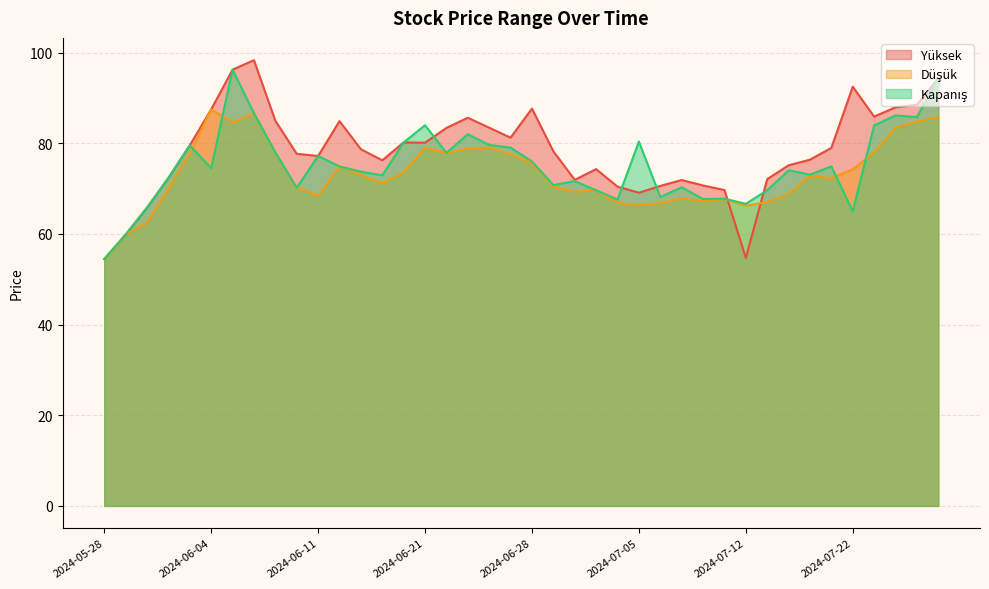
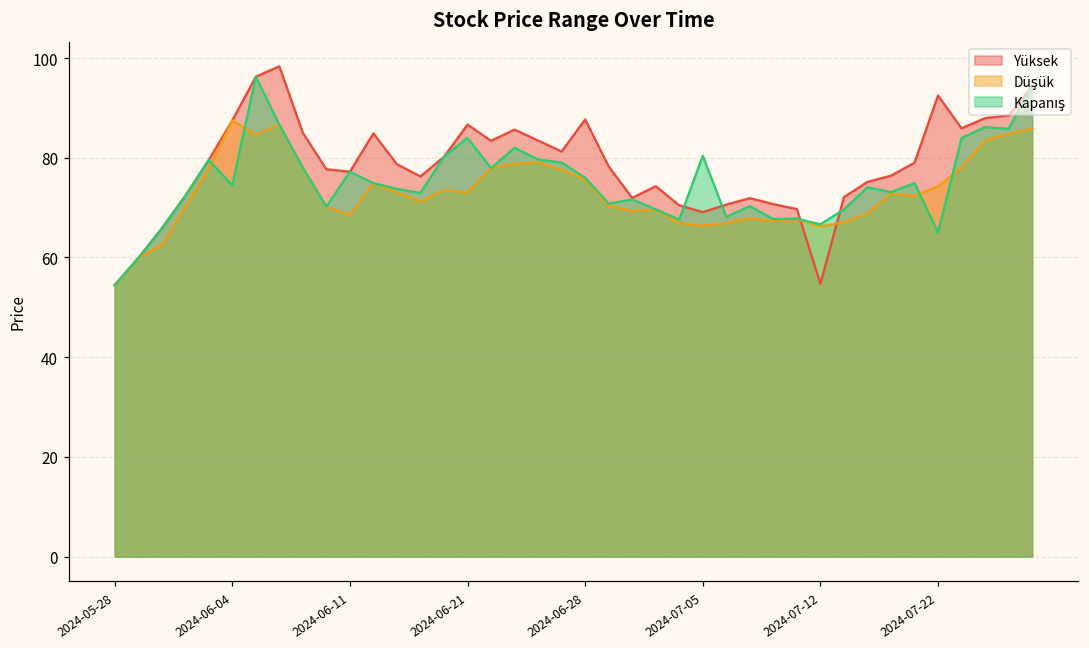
  {
    "Yüksek": {
-     "2024-06-21": 80,
+     "2024-06-21": 87,
      "2024-06-28": 88,
      "2024-07-05": 69,
      "2024-07-12": 55,
      "2024-07-22": 93
    },
    "Düşük": {
      "2024-06-11": 69,
-     "2024-06-21": 79,
+     "2024-06-21": 73,
      "2024-07-05": 66,
      "2024-07-22": 74
    },
    "Kapanış": {
      "2024-06-04": 75,
      "2024-06-21": 84,
      "2024-07-05": 80,
      "2024-07-22": 65
    }
  }
